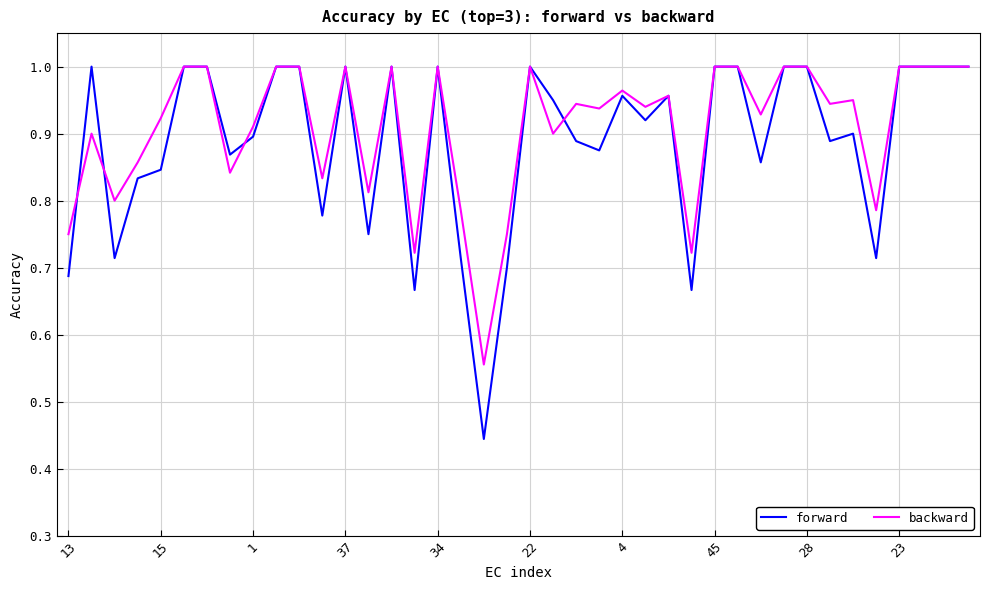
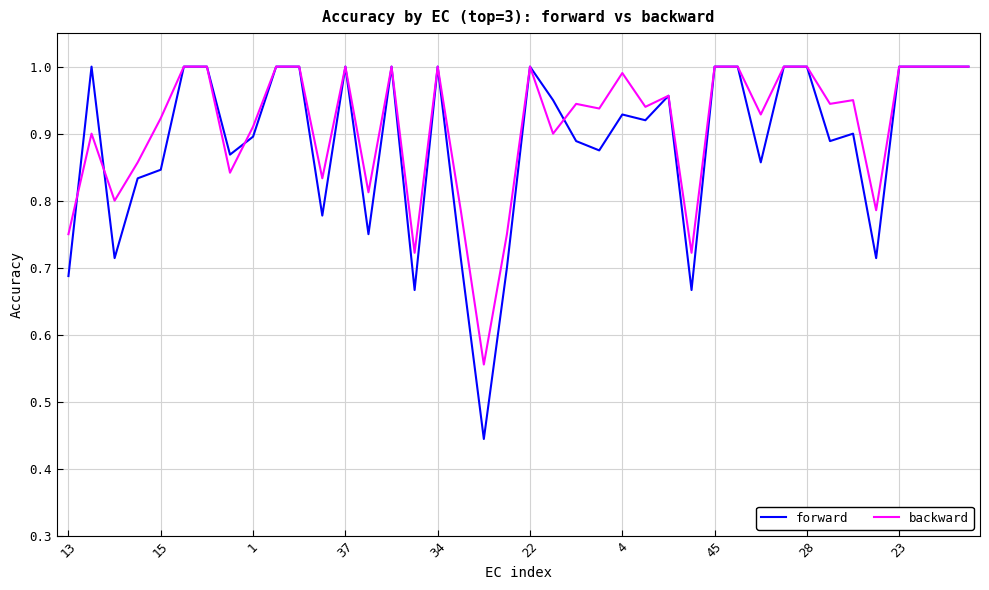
  {
    "forward": {
-     "4": 0.96
+     "4": 0.93
    },
    "backward": {
-     "4": 0.96
+     "4": 0.99
    }
  }
